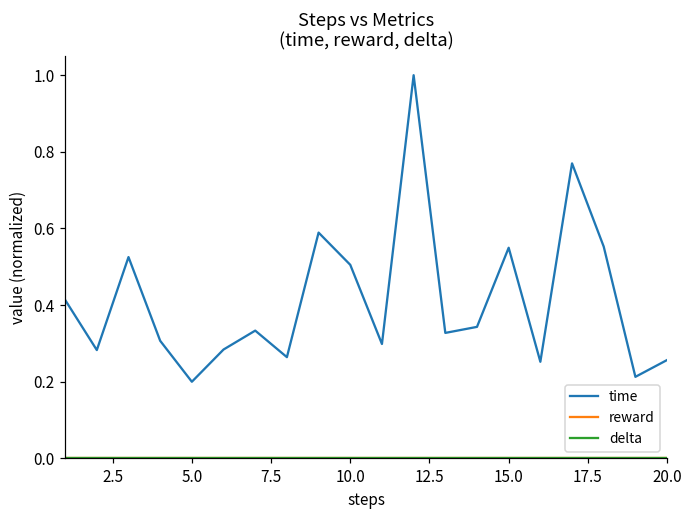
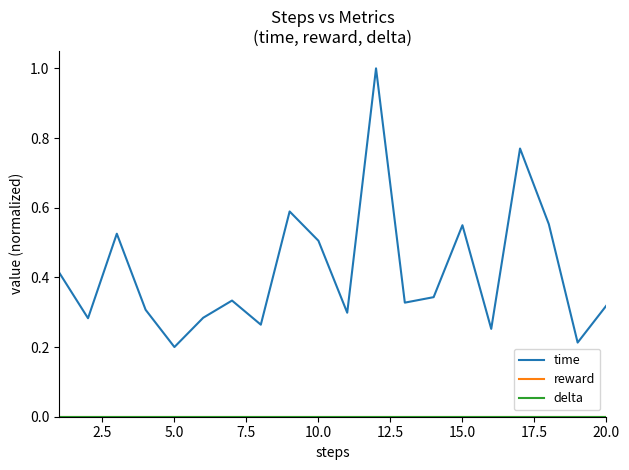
  {
    "time": {
      "5.0": 0.20,
      "10.0": 0.51,
      "15.0": 0.55,
-     "20.0": 0.26
+     "20.0": 0.32
    },
    "delta": {
      "5.0": 0.00,
      "10.0": 0.00,
      "15.0": 0.00,
      "20.0": 0.00
    }
  }
